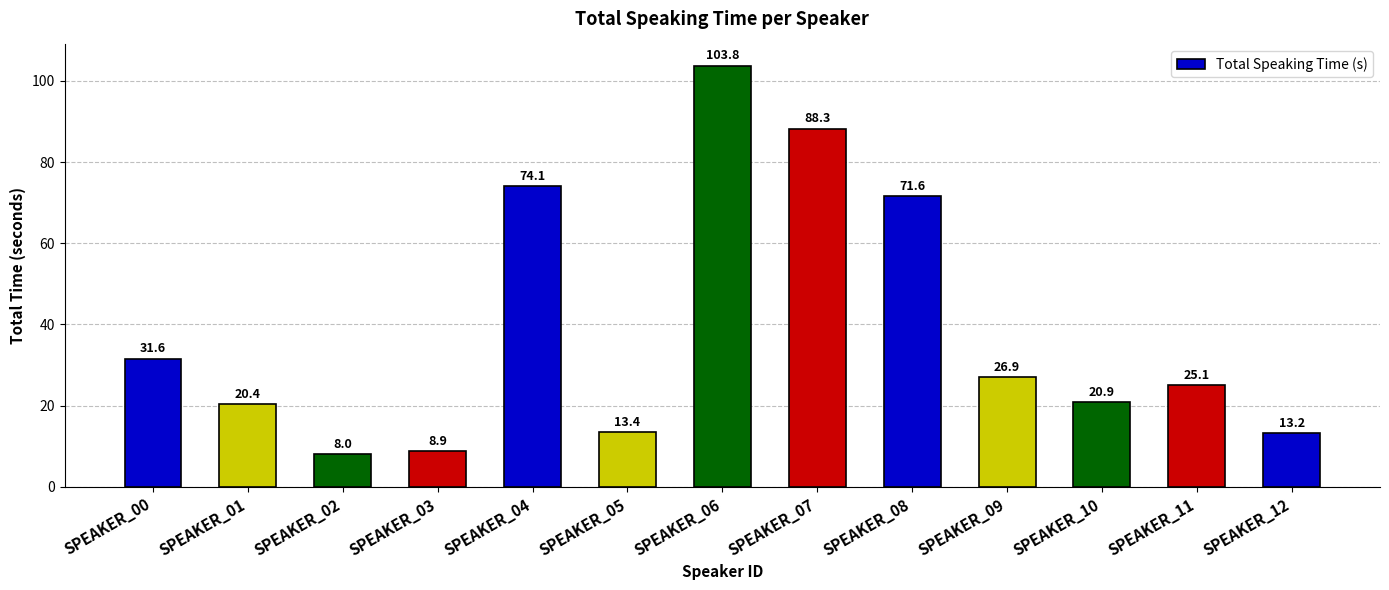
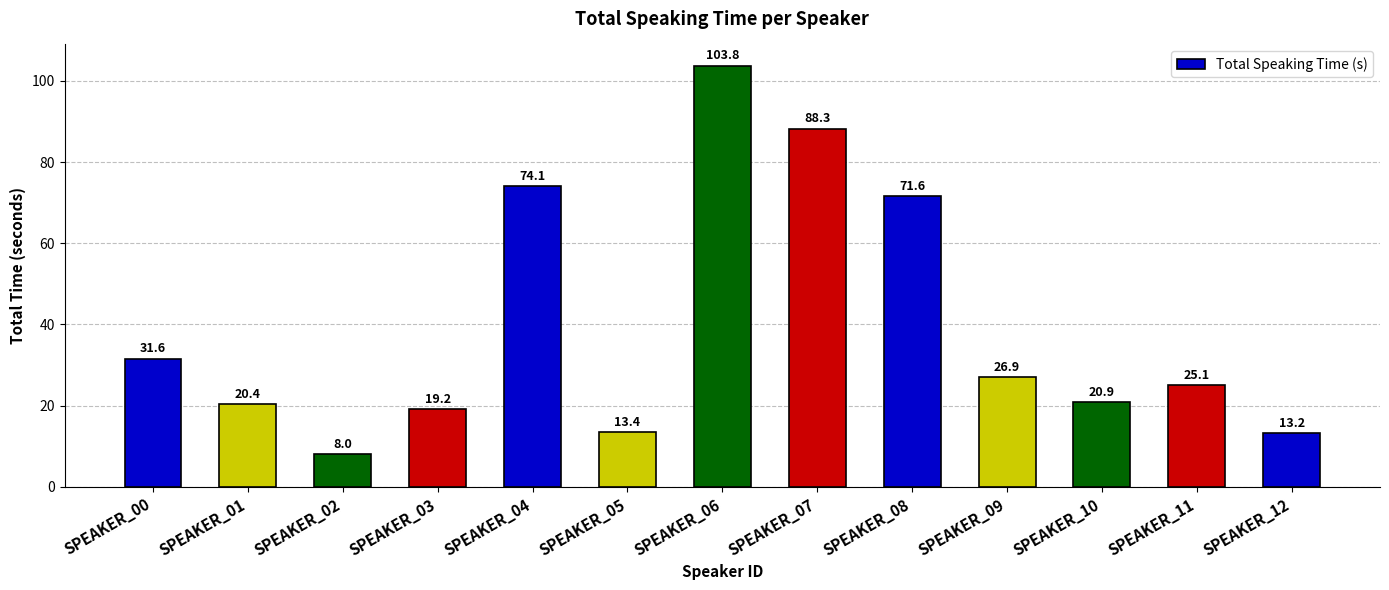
  {
    "SPEAKER_00": 31.6,
    "SPEAKER_01": 20.4,
    "SPEAKER_02": 8.0,
-   "SPEAKER_03": 8.9,
+   "SPEAKER_03": 19.2,
    "SPEAKER_04": 74.1,
    "SPEAKER_05": 13.4,
    "SPEAKER_06": 103.8,
    "SPEAKER_07": 88.3,
    "SPEAKER_08": 71.6,
    "SPEAKER_09": 26.9,
    "SPEAKER_10": 20.9,
    "SPEAKER_11": 25.1,
    "SPEAKER_12": 13.2
  }
